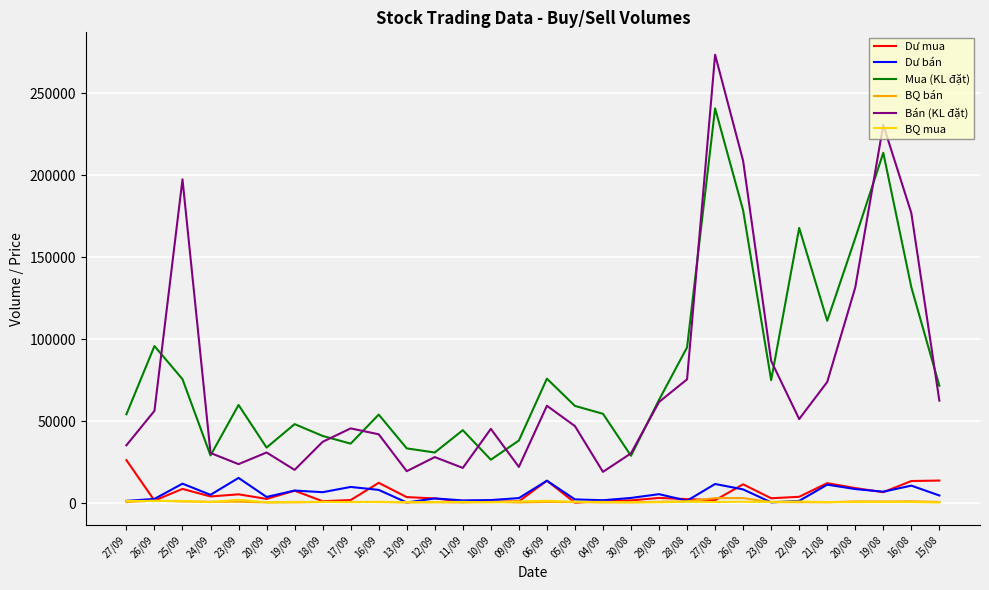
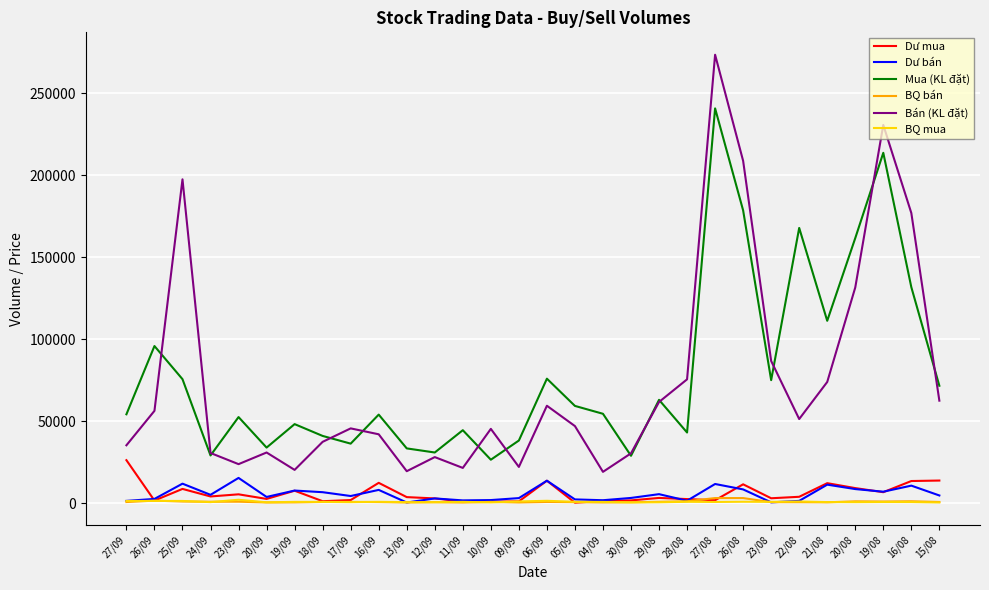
  {
    "Dư mua": {
      "27/09": 26000,
      "25/09": 9000,
      "23/09": 6000,
      "16/09": 13000,
      "13/09": 4000,
      "29/08": 3000,
      "26/08": 12000,
      "23/08": 3000,
      "22/08": 4000,
      "16/08": 14000,
      "15/08": 14000
    },
    "Dư bán": {
      "25/09": 12000,
      "23/09": 16000,
      "18/09": 7000,
-     "17/09": 10000,
+     "17/09": 4000,
      "16/09": 8000,
      "09/09": 3000,
      "29/08": 6000,
      "27/08": 12000,
      "26/08": 9000,
      "16/08": 11000,
      "15/08": 5000
    },
    "Mua (KL đặt)": {
      "27/09": 54000,
      "26/09": 96000,
      "25/09": 76000,
-     "23/09": 60000,
+     "23/09": 53000,
      "20/09": 34000,
      "19/09": 48000,
      "18/09": 41000,
      "17/09": 36000,
      "16/09": 54000,
      "13/09": 34000,
      "12/09": 31000,
      "11/09": 45000,
      "10/09": 27000,
      "09/09": 38000,
      "06/09": 76000,
      "05/09": 59000,
      "04/09": 55000,
-     "28/08": 95000,
+     "28/08": 43000,
      "27/08": 241000,
      "26/08": 179000,
      "23/08": 75000,
      "22/08": 168000,
      "21/08": 111000,
      "20/08": 162000,
      "19/08": 214000,
      "16/08": 132000,
      "15/08": 72000
    },
    "Bán (KL đặt)": {
      "27/09": 35000,
      "26/09": 56000,
      "25/09": 198000,
      "23/09": 24000,
      "20/09": 31000,
      "19/09": 20000,
      "18/09": 38000,
      "17/09": 46000,
      "16/09": 42000,
      "13/09": 20000,
      "12/09": 28000,
      "11/09": 22000,
      "10/09": 45000,
      "09/09": 22000,
      "06/09": 60000,
      "05/09": 47000,
      "04/09": 19000,
      "28/08": 76000,
      "27/08": 274000,
      "26/08": 209000,
      "23/08": 87000,
      "22/08": 51000,
      "21/08": 74000,
      "20/08": 132000,
      "16/08": 177000,
      "15/08": 63000
    }
  }
